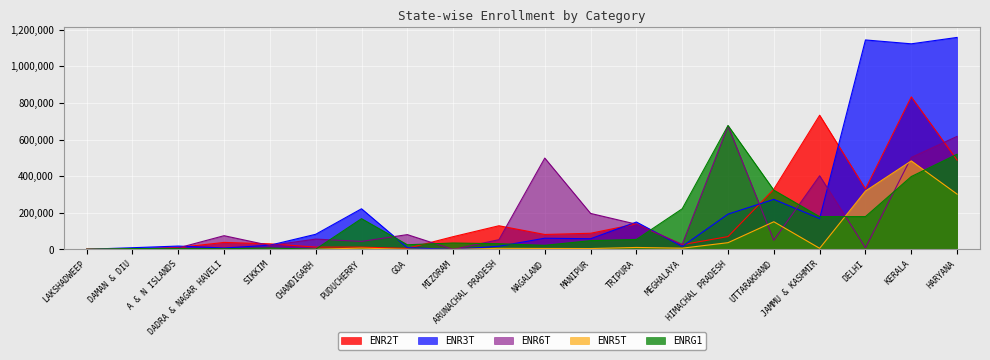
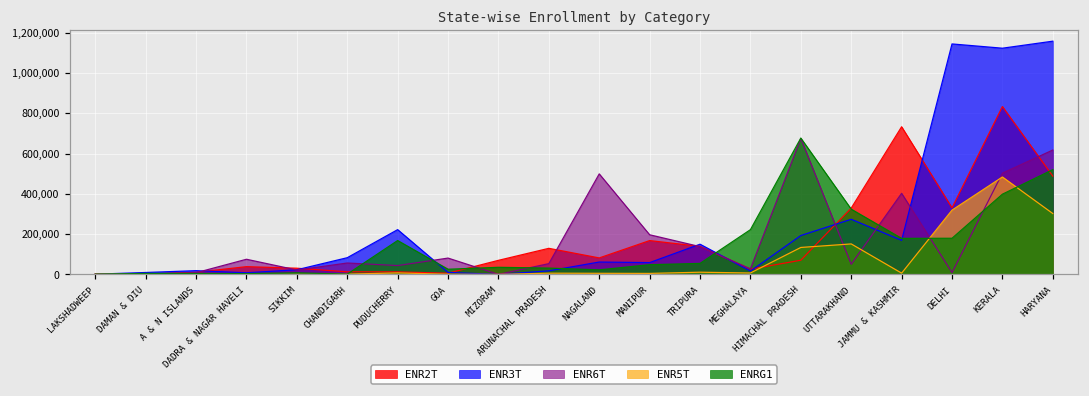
  {
    "ENR2T": {
      "DADRA & NAGAR HAVELI": "40,000",
      "MIZORAM": "70,000",
      "ARUNACHAL PRADESH": "130,000",
      "NAGALAND": "80,000",
-     "MANIPUR": "90,000",
+     "MANIPUR": "170,000",
      "HIMACHAL PRADESH": "70,000",
      "JAMMU & KASHMIR": "730,000",
      "KERALA": "830,000",
      "HARYANA": "490,000"
    },
    "ENR3T": {
      "CHANDIGARH": "80,000",
      "PUDUCHERRY": "220,000",
      "NAGALAND": "60,000",
      "HIMACHAL PRADESH": "190,000",
      "UTTARAKHAND": "270,000",
      "DELHI": "1,140,000",
      "KERALA": "1,120,000",
      "HARYANA": "1,160,000"
    },
    "ENR6T": {
      "DADRA & NAGAR HAVELI": "80,000",
      "CHANDIGARH": "60,000",
      "PUDUCHERRY": "40,000",
      "GOA": "80,000",
      "ARUNACHAL PRADESH": "50,000",
      "NAGALAND": "500,000",
      "MANIPUR": "200,000",
      "UTTARAKHAND": "50,000",
      "JAMMU & KASHMIR": "400,000",
      "DELHI": "10,000",
      "KERALA": "500,000",
      "HARYANA": "620,000"
    },
    "ENR5T": {
      "NAGALAND": "10,000",
      "MANIPUR": "0",
      "TRIPURA": "10,000",
-     "HIMACHAL PRADESH": "40,000",
+     "HIMACHAL PRADESH": "130,000",
      "UTTARAKHAND": "150,000",
      "JAMMU & KASHMIR": "10,000",
      "KERALA": "480,000",
      "HARYANA": "300,000"
    },
    "ENRG1": {
      "PUDUCHERRY": "170,000",
      "GOA": "30,000",
      "MIZORAM": "40,000",
      "NAGALAND": "20,000",
      "TRIPURA": "50,000",
      "MEGHALAYA": "220,000",
      "DELHI": "180,000",
      "KERALA": "400,000",
      "HARYANA": "520,000"
    }
  }
